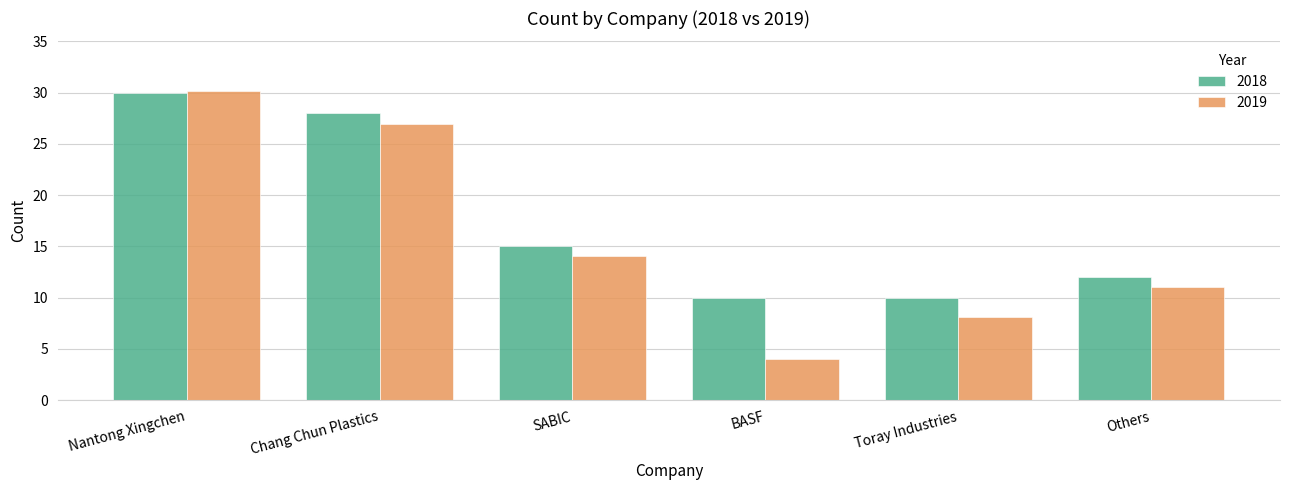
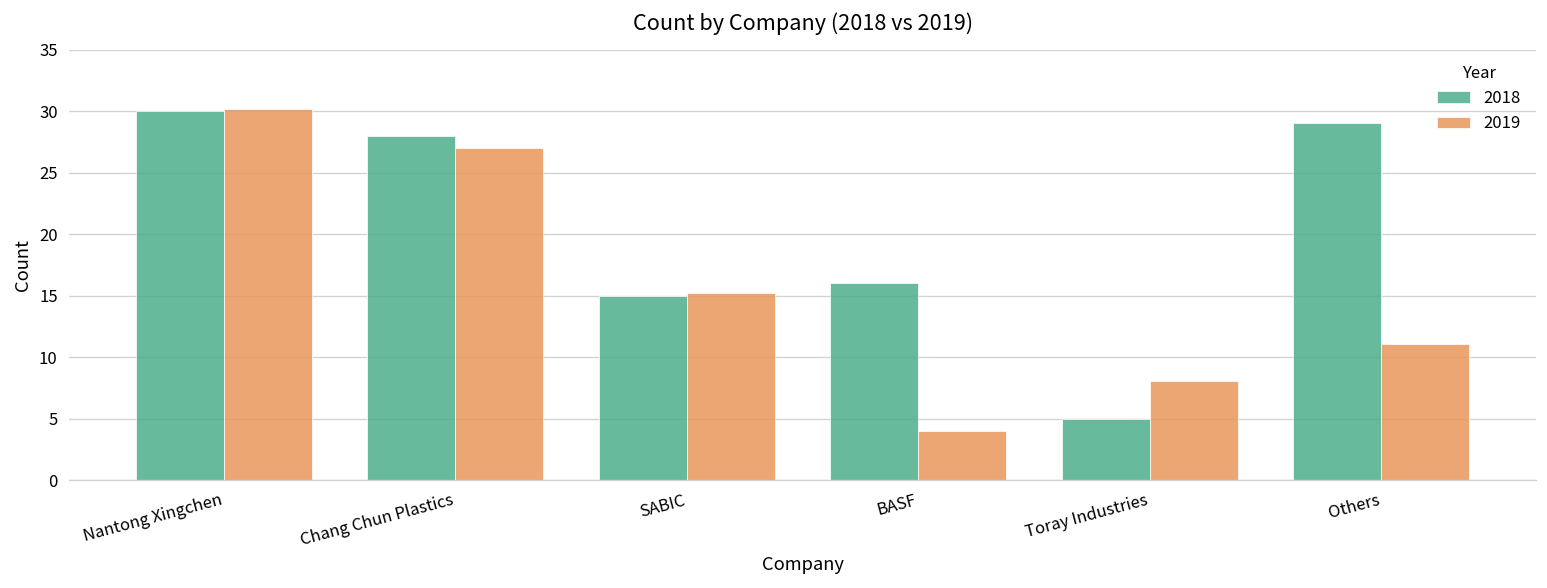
  {
    "2018": {
      "Nantong Xingchen": 30,
      "Chang Chun Plastics": 28,
      "SABIC": 15,
-     "BASF": 10,
-     "Toray Industries": 10,
-     "Others": 12
+     "BASF": 16,
+     "Toray Industries": 5,
+     "Others": 29
    },
    "2019": {
      "Nantong Xingchen": 30.2,
      "Chang Chun Plastics": 27.0,
-     "SABIC": 14.1,
+     "SABIC": 15.2,
      "BASF": 4.0,
      "Toray Industries": 8.1,
      "Others": 11.1
    }
  }
